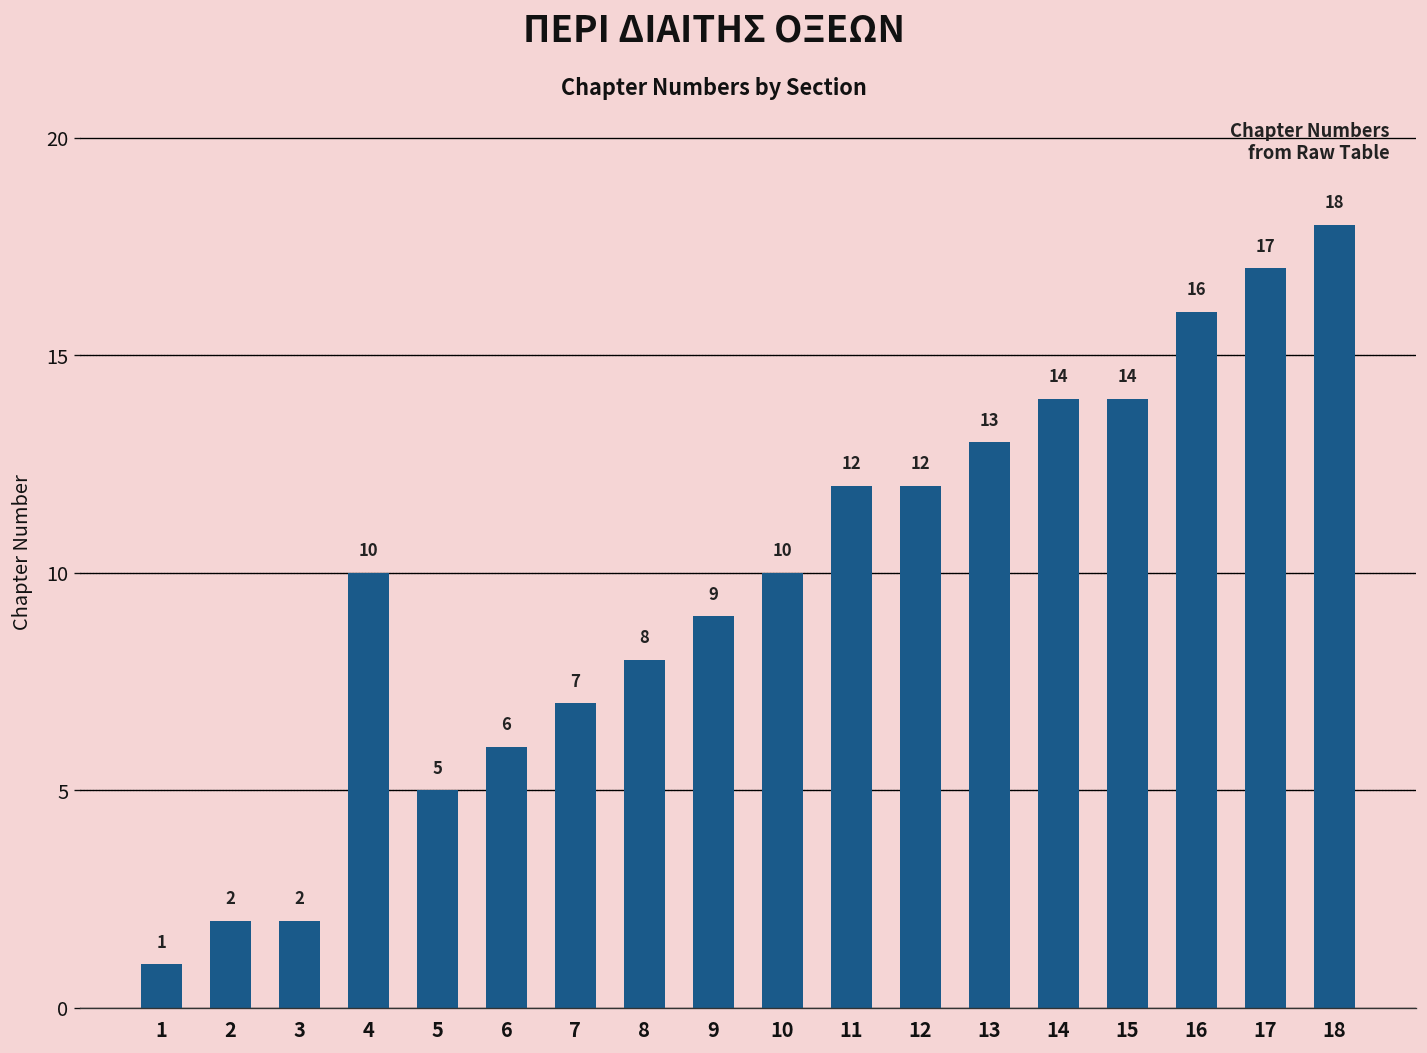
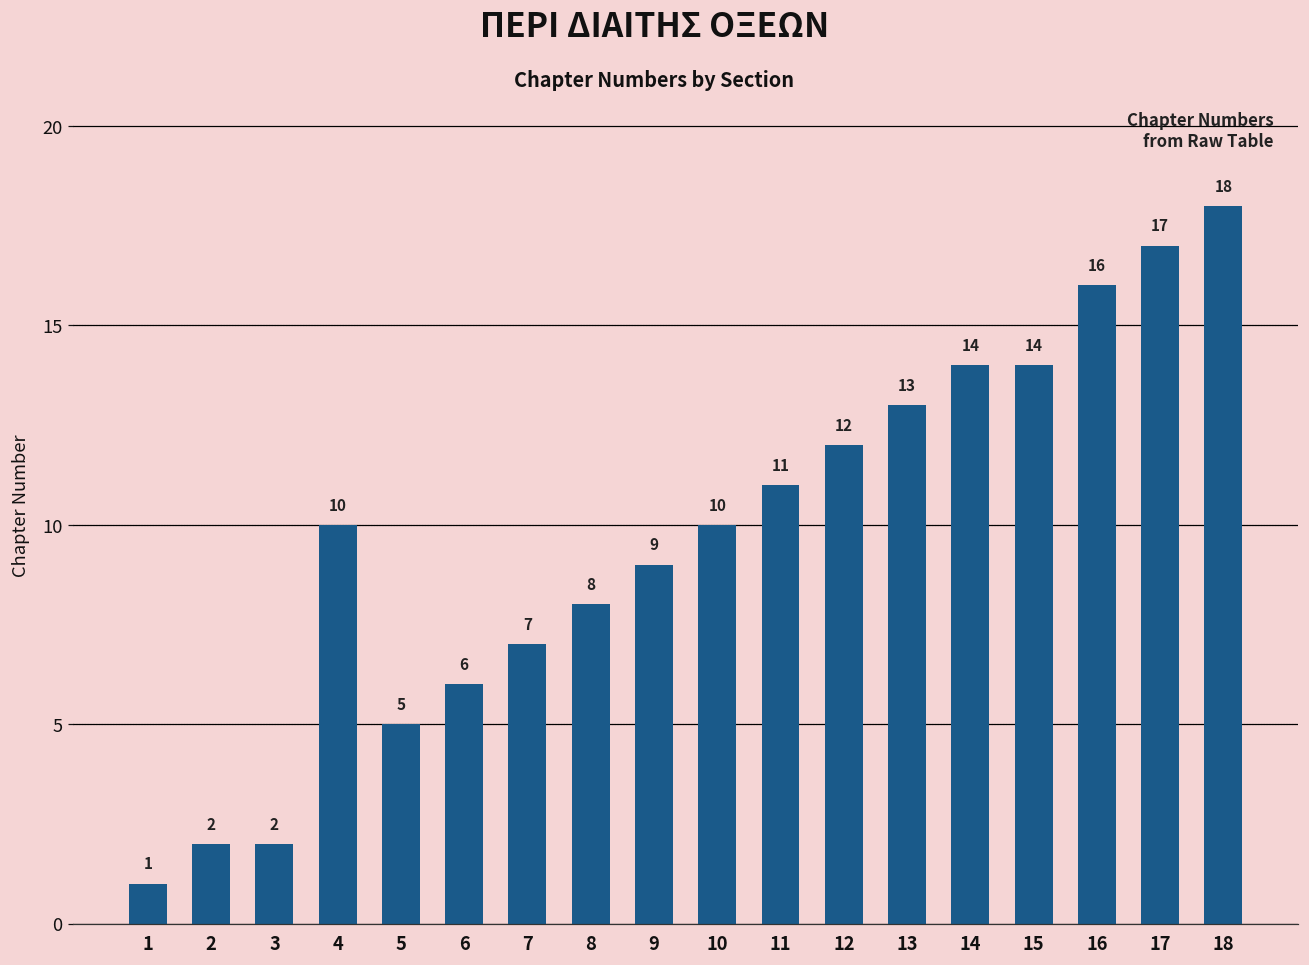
  {
    "1": 1,
    "2": 2,
    "3": 2,
    "4": 10,
    "5": 5,
    "6": 6,
    "7": 7,
    "8": 8,
    "9": 9,
    "10": 10,
-   "11": 12,
+   "11": 11,
    "12": 12,
    "13": 13,
    "14": 14,
    "15": 14,
    "16": 16,
    "17": 17,
    "18": 18
  }
